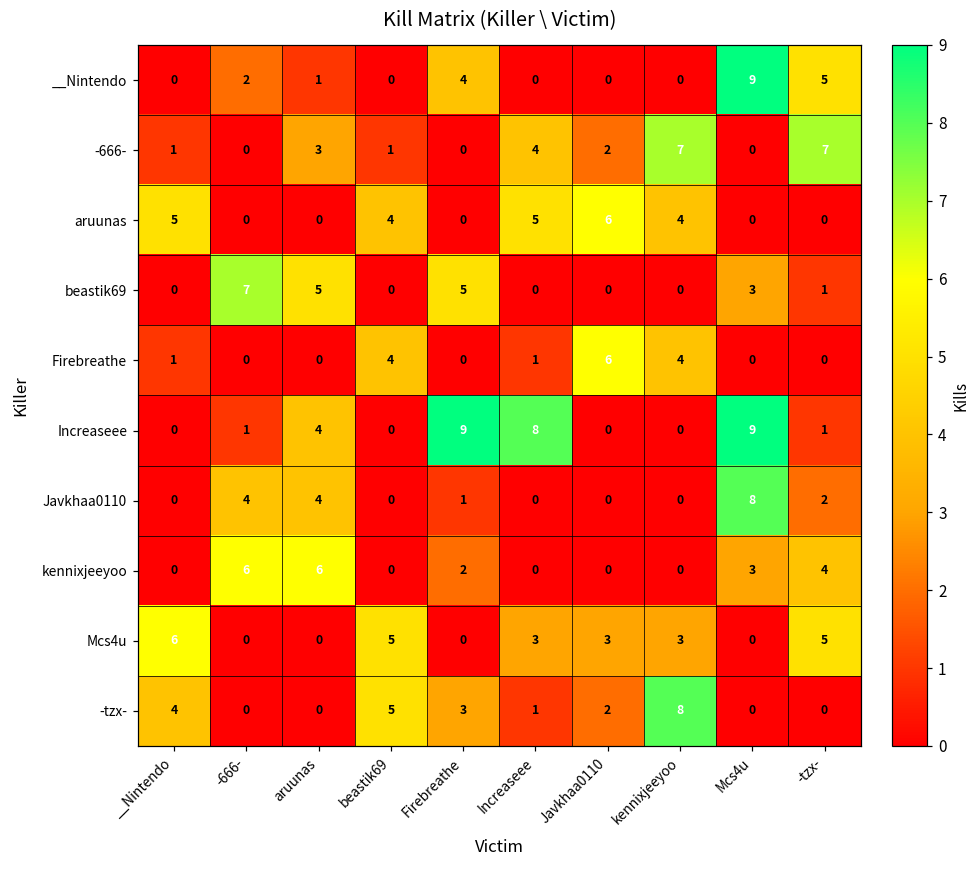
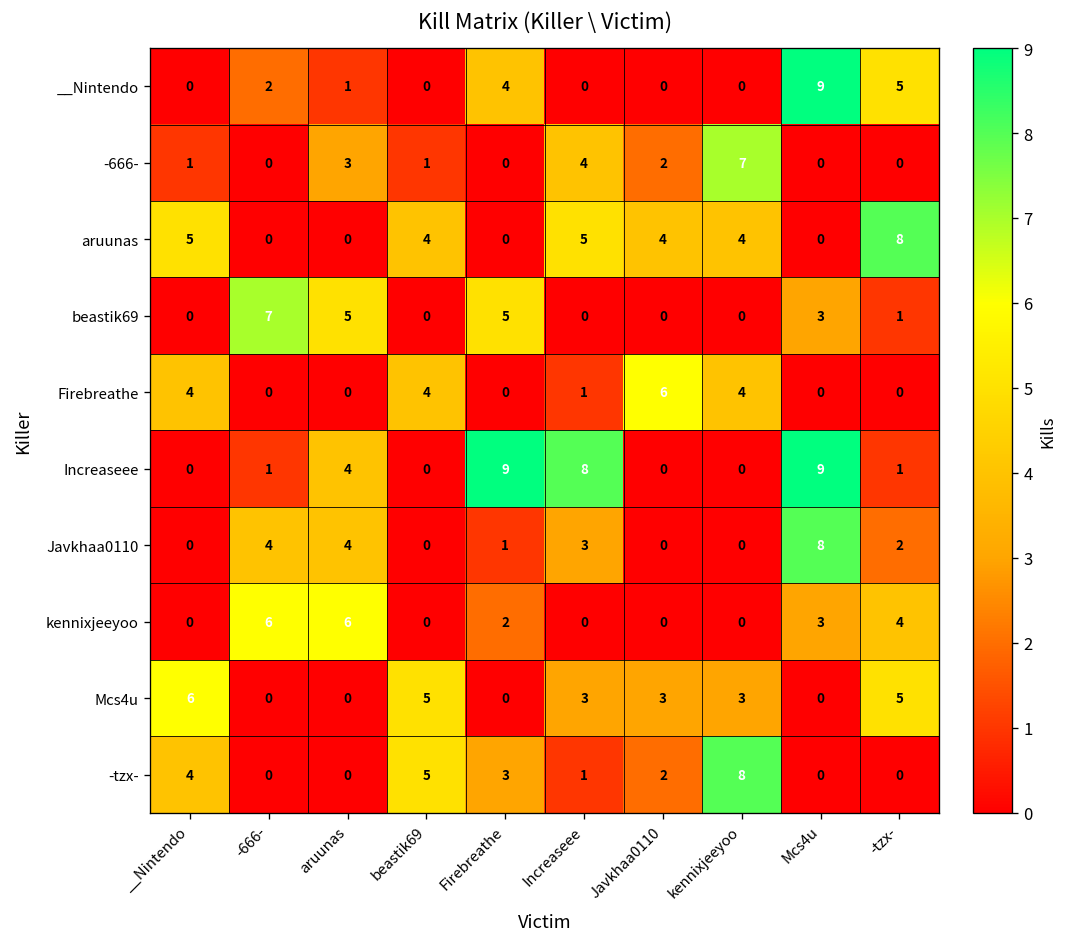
  {
    "__Nintendo": {
      "__Nintendo": 0,
      "-666-": 2,
      "aruunas": 1,
      "beastik69": 0,
      "Firebreathe": 4,
      "Increaseee": 0,
      "Javkhaa0110": 0,
      "kennixjeeyoo": 0,
      "Mcs4u": 9,
      "-tzx-": 5
    },
    "-666-": {
      "__Nintendo": 1,
      "-666-": 0,
      "aruunas": 3,
      "beastik69": 1,
      "Firebreathe": 0,
      "Increaseee": 4,
      "Javkhaa0110": 2,
      "kennixjeeyoo": 7,
      "Mcs4u": 0,
-     "-tzx-": 7
+     "-tzx-": 0
    },
    "aruunas": {
      "__Nintendo": 5,
      "-666-": 0,
      "aruunas": 0,
      "beastik69": 4,
      "Firebreathe": 0,
      "Increaseee": 5,
-     "Javkhaa0110": 6,
+     "Javkhaa0110": 4,
      "kennixjeeyoo": 4,
      "Mcs4u": 0,
-     "-tzx-": 0
+     "-tzx-": 8
    },
    "beastik69": {
      "__Nintendo": 0,
      "-666-": 7,
      "aruunas": 5,
      "beastik69": 0,
      "Firebreathe": 5,
      "Increaseee": 0,
      "Javkhaa0110": 0,
      "kennixjeeyoo": 0,
      "Mcs4u": 3,
      "-tzx-": 1
    },
    "Firebreathe": {
-     "__Nintendo": 1,
+     "__Nintendo": 4,
      "-666-": 0,
      "aruunas": 0,
      "beastik69": 4,
      "Firebreathe": 0,
      "Increaseee": 1,
      "Javkhaa0110": 6,
      "kennixjeeyoo": 4,
      "Mcs4u": 0,
      "-tzx-": 0
    },
    "Increaseee": {
      "__Nintendo": 0,
      "-666-": 1,
      "aruunas": 4,
      "beastik69": 0,
      "Firebreathe": 9,
      "Increaseee": 8,
      "Javkhaa0110": 0,
      "kennixjeeyoo": 0,
      "Mcs4u": 9,
      "-tzx-": 1
    },
    "Javkhaa0110": {
      "__Nintendo": 0,
      "-666-": 4,
      "aruunas": 4,
      "beastik69": 0,
      "Firebreathe": 1,
-     "Increaseee": 0,
+     "Increaseee": 3,
      "Javkhaa0110": 0,
      "kennixjeeyoo": 0,
      "Mcs4u": 8,
      "-tzx-": 2
    },
    "kennixjeeyoo": {
      "__Nintendo": 0,
      "-666-": 6,
      "aruunas": 6,
      "beastik69": 0,
      "Firebreathe": 2,
      "Increaseee": 0,
      "Javkhaa0110": 0,
      "kennixjeeyoo": 0,
      "Mcs4u": 3,
      "-tzx-": 4
    },
    "Mcs4u": {
      "__Nintendo": 6,
      "-666-": 0,
      "aruunas": 0,
      "beastik69": 5,
      "Firebreathe": 0,
      "Increaseee": 3,
      "Javkhaa0110": 3,
      "kennixjeeyoo": 3,
      "Mcs4u": 0,
      "-tzx-": 5
    },
    "-tzx-": {
      "__Nintendo": 4,
      "-666-": 0,
      "aruunas": 0,
      "beastik69": 5,
      "Firebreathe": 3,
      "Increaseee": 1,
      "Javkhaa0110": 2,
      "kennixjeeyoo": 8,
      "Mcs4u": 0,
      "-tzx-": 0
    }
  }
